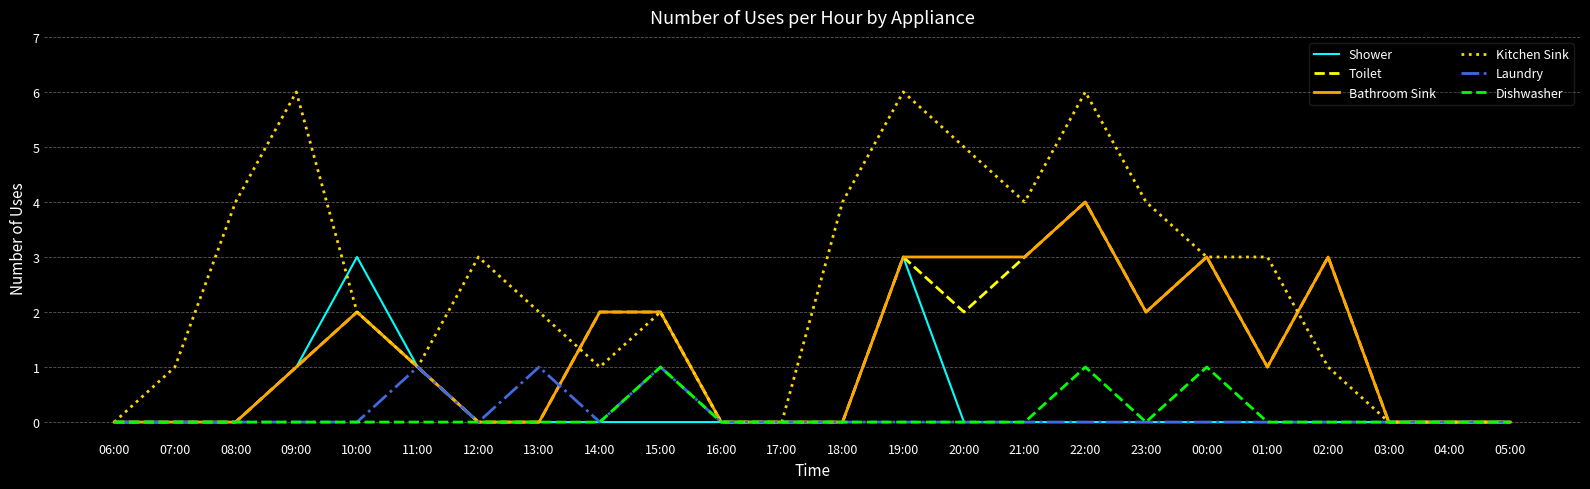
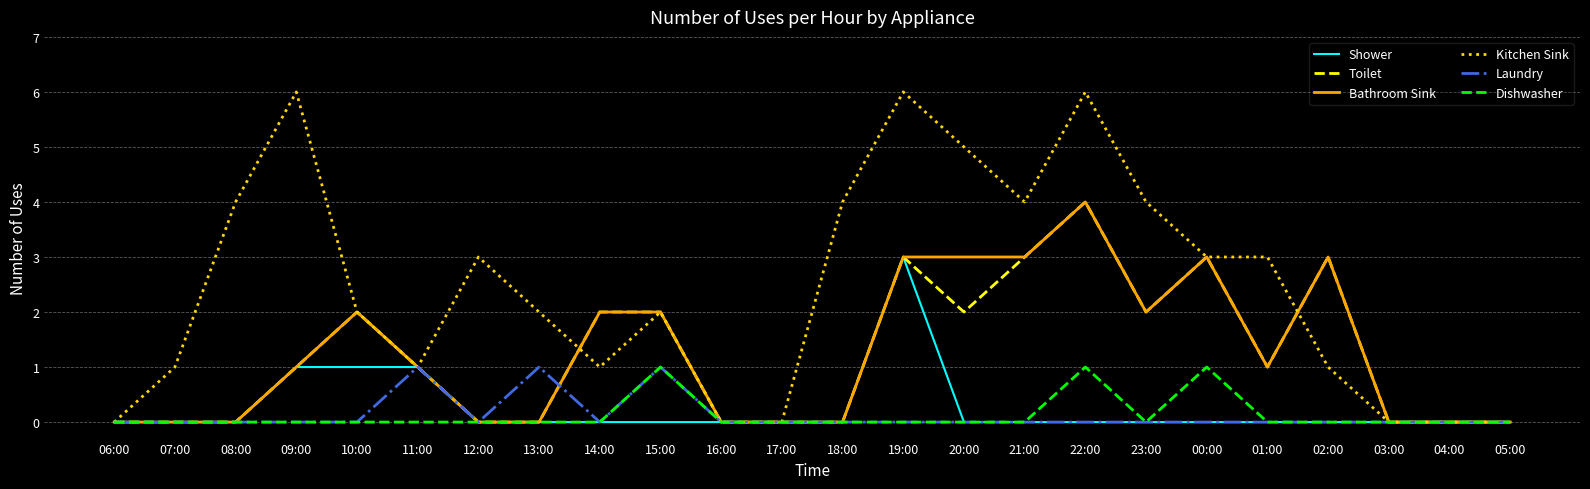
  {
    "Shower": {
-     "10:00": 3,
+     "10:00": 1,
      "15:00": 0
    },
    "Laundry": {
      "13:00": 1
    },
    "Dishwasher": {
      "11:00": 0,
      "22:00": 1,
      "00:00": 1
    }
  }
